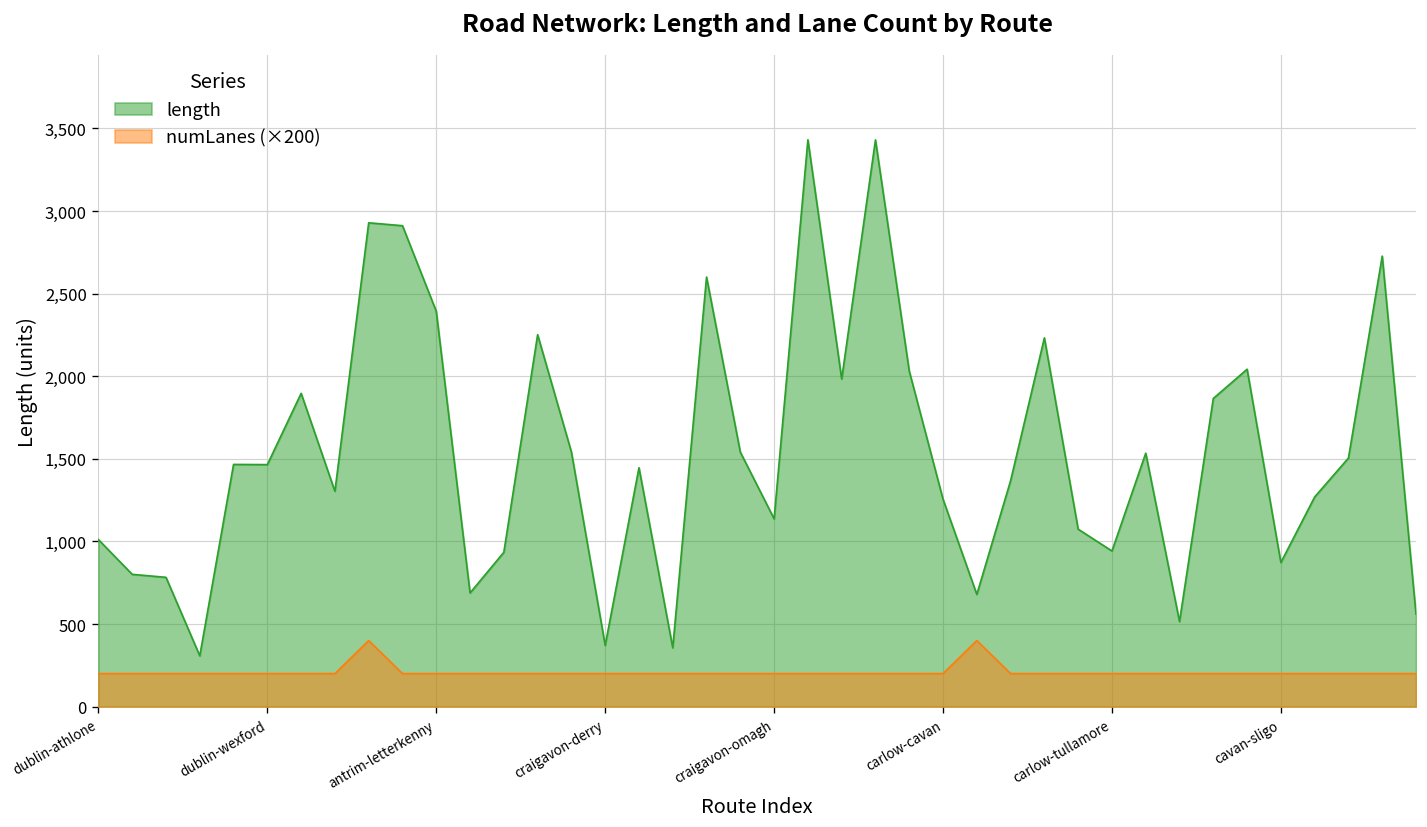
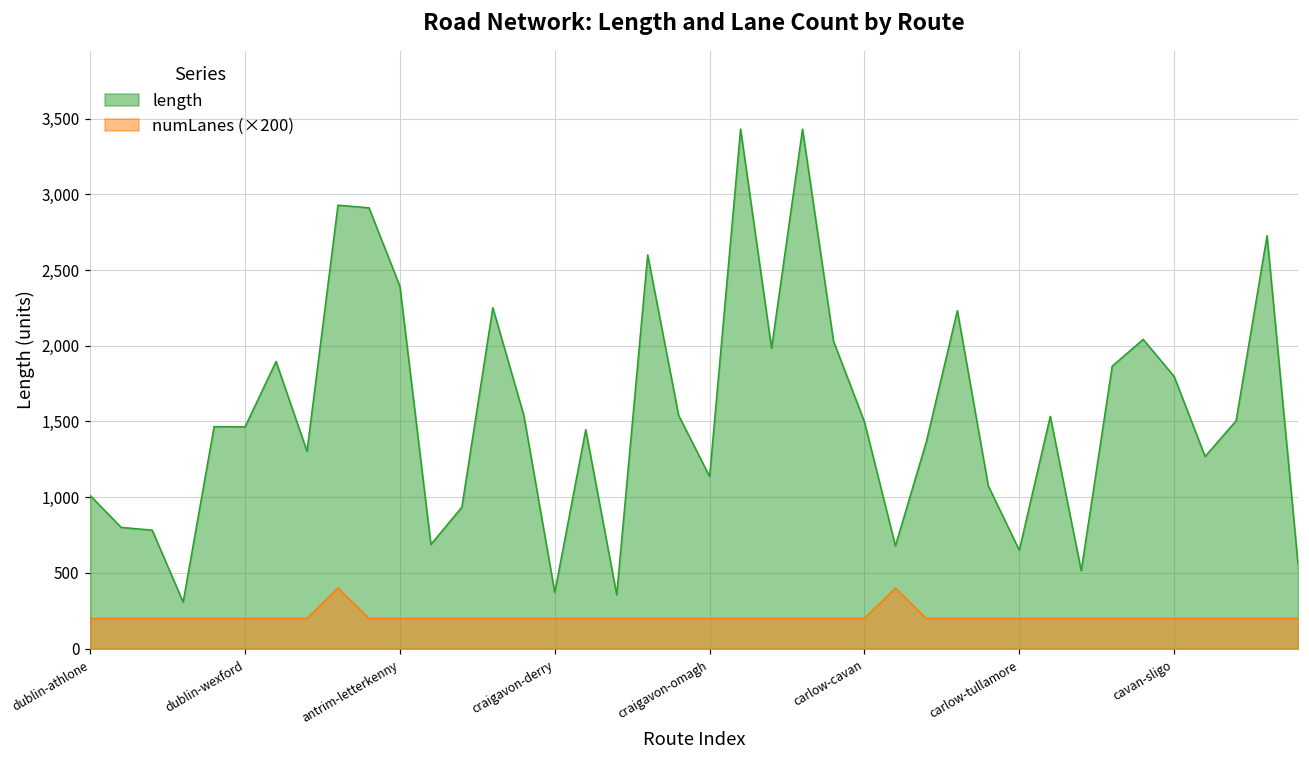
  {
    "length": {
      "dublin-athlone": "1,010",
      "dublin-wexford": "1,460",
      "antrim-letterkenny": "2,390",
      "craigavon-derry": "370",
      "craigavon-omagh": "1,140",
-     "carlow-cavan": "1,260",
-     "carlow-tullamore": "940",
-     "cavan-sligo": "870"
+     "carlow-cavan": "1,500",
+     "carlow-tullamore": "650",
+     "cavan-sligo": "1,800"
    },
    "numLanes (×200)": {
      "dublin-athlone": "200",
      "dublin-wexford": "200",
      "antrim-letterkenny": "200",
      "craigavon-derry": "200",
      "craigavon-omagh": "200",
      "carlow-cavan": "200",
      "carlow-tullamore": "200",
      "cavan-sligo": "200"
    }
  }
